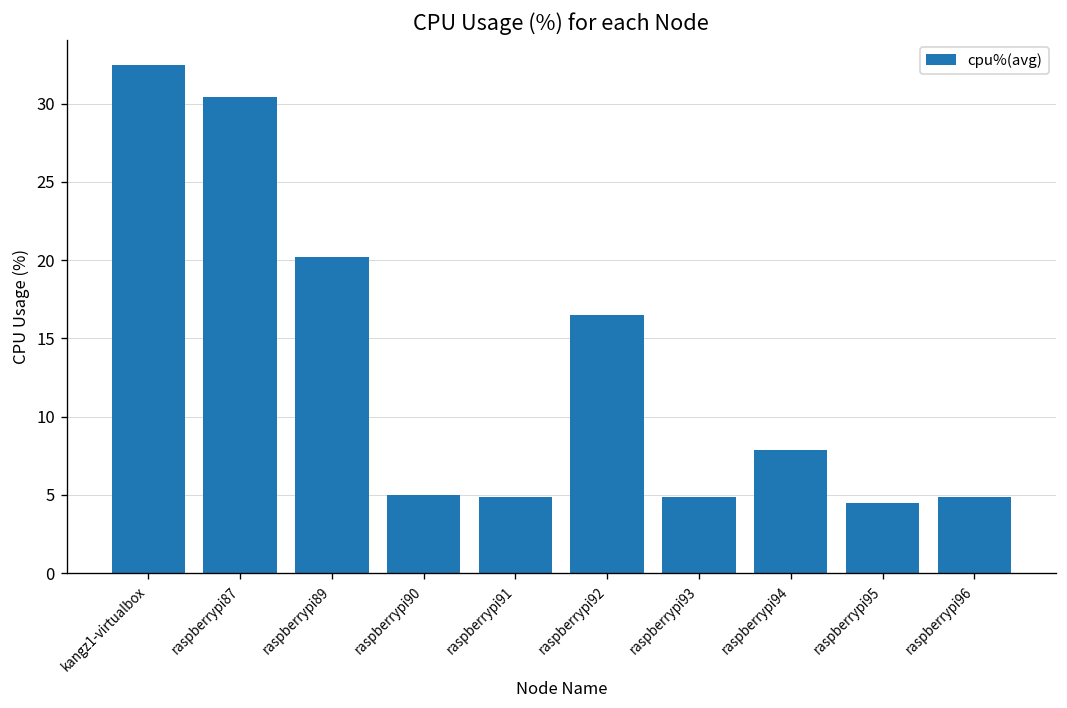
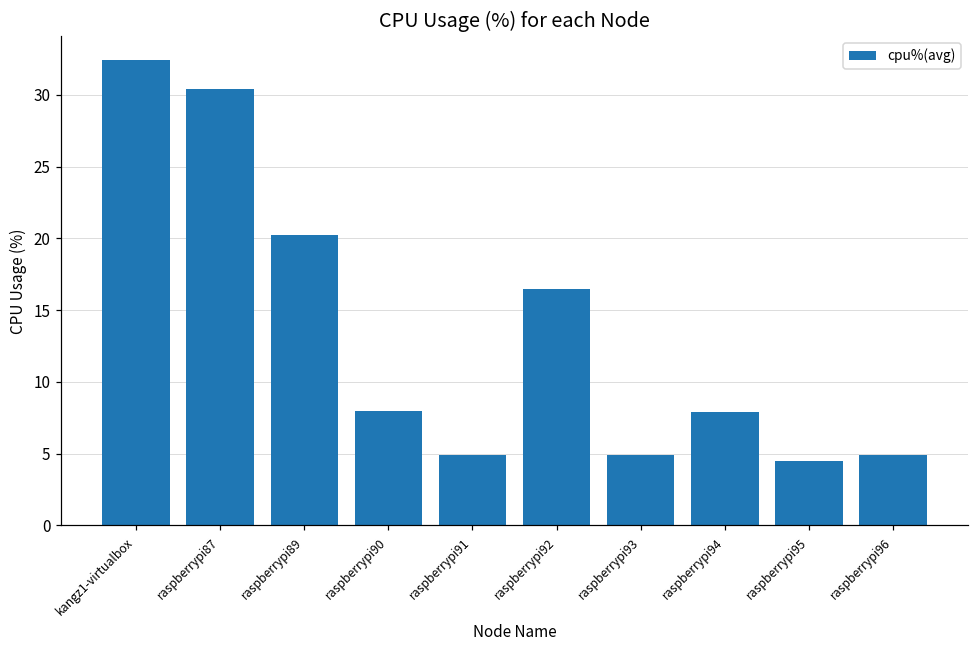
  {
    "kangz1-virtualbox": 32.5,
    "raspberrypi87": 30.4,
    "raspberrypi89": 20.2,
-   "raspberrypi90": 5,
+   "raspberrypi90": 8,
    "raspberrypi91": 5,
    "raspberrypi92": 16.5,
    "raspberrypi93": 5,
    "raspberrypi94": 8,
    "raspberrypi95": 4.5,
    "raspberrypi96": 5
  }
